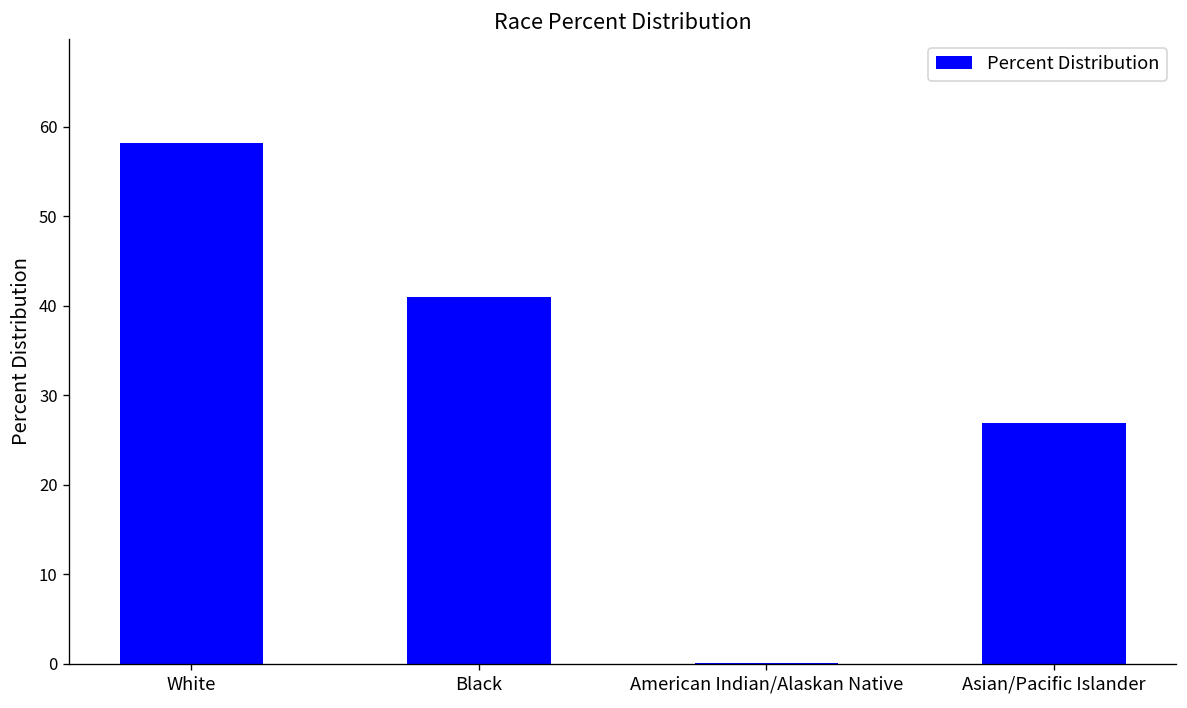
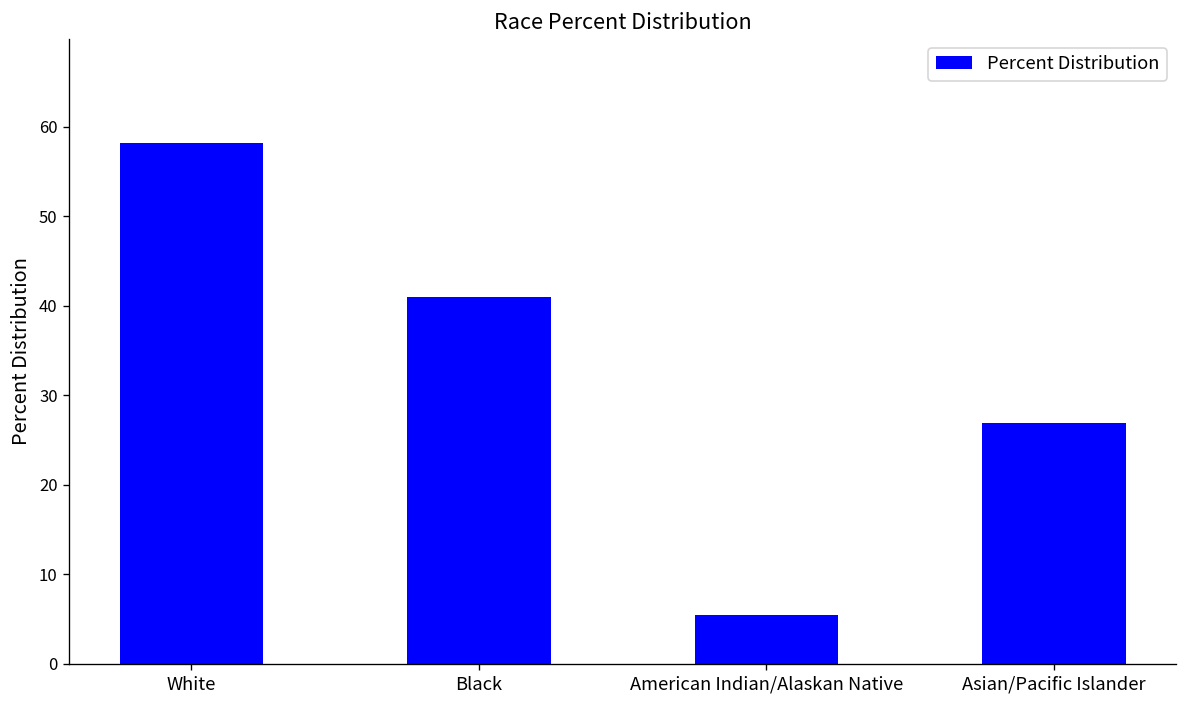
  {
    "White": 58,
    "Black": 41,
-   "American Indian/Alaskan Native": 0,
+   "American Indian/Alaskan Native": 6,
    "Asian/Pacific Islander": 27
  }
